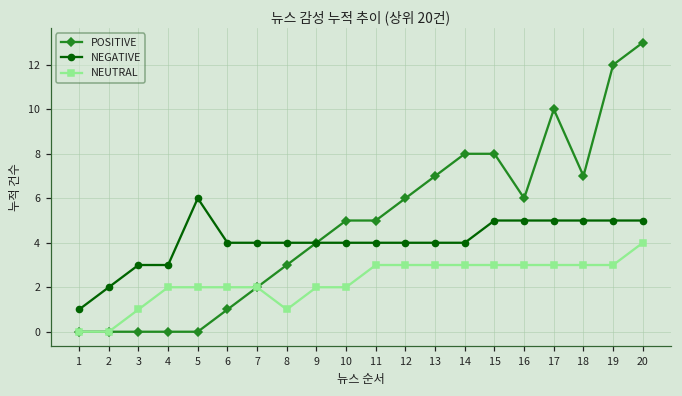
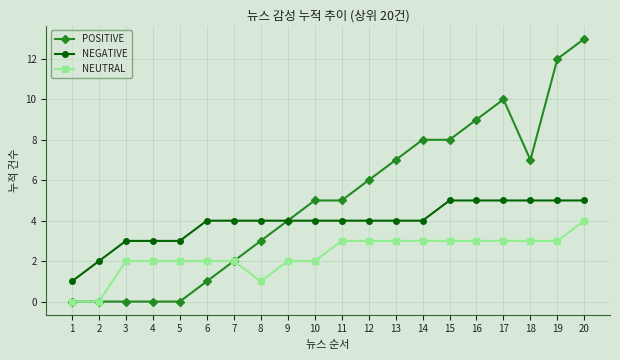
  {
    "POSITIVE": {
      "3": 0,
      "4": 0,
      "5": 0,
      "6": 1,
      "8": 3,
      "10": 5,
      "11": 5,
      "12": 6,
      "13": 7,
      "14": 8,
      "15": 8,
-     "16": 6,
+     "16": 9,
      "17": 10,
      "18": 7,
      "19": 12,
      "20": 13
    },
    "NEGATIVE": {
      "1": 1,
      "2": 2,
      "3": 3,
      "4": 3,
-     "5": 6,
+     "5": 3,
      "6": 4,
      "7": 4,
      "8": 4,
      "10": 4,
      "11": 4,
      "12": 4,
      "13": 4,
      "14": 4,
      "15": 5,
      "16": 5,
      "17": 5,
      "18": 5,
      "19": 5,
      "20": 5
    },
    "NEUTRAL": {
-     "3": 1,
+     "3": 2,
      "4": 2,
      "5": 2,
      "6": 2,
      "8": 1,
      "9": 2,
      "10": 2,
      "11": 3,
      "12": 3,
      "13": 3,
      "14": 3,
      "15": 3,
      "16": 3,
      "17": 3,
      "18": 3,
      "19": 3,
      "20": 4
    }
  }
